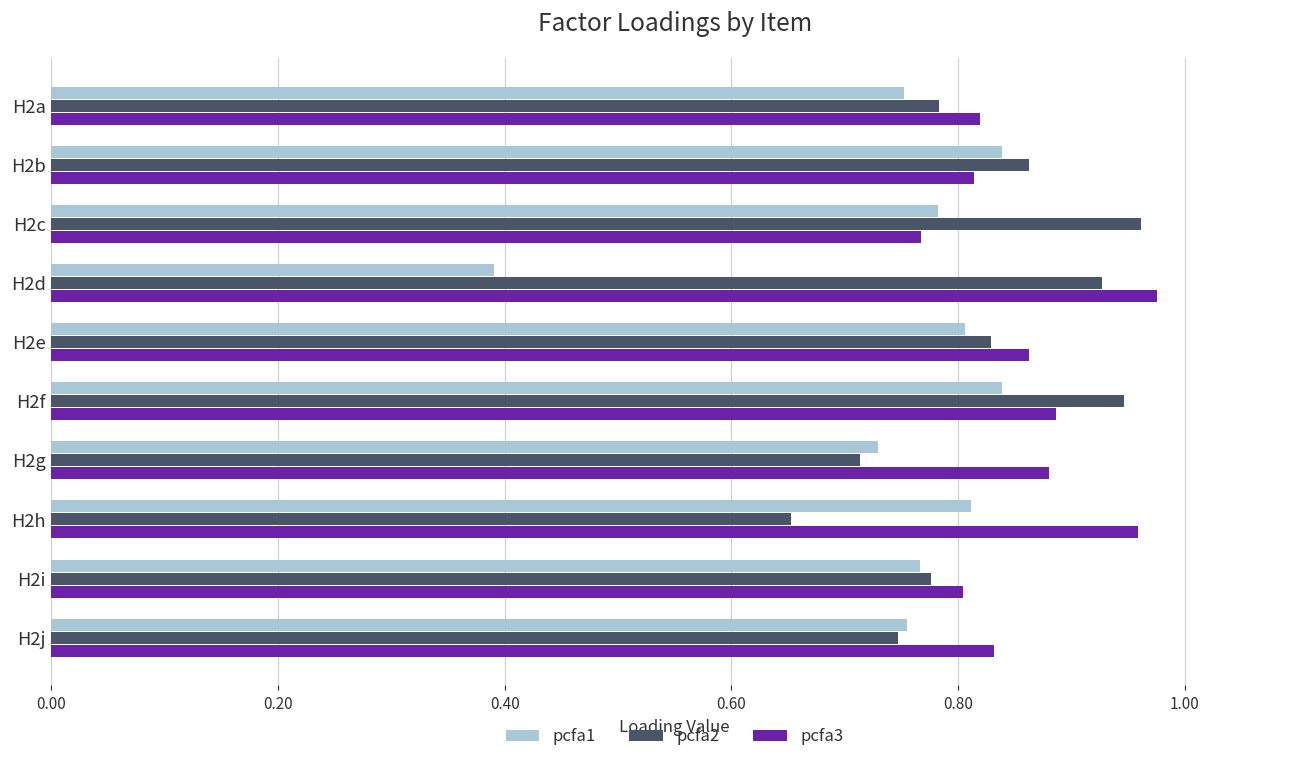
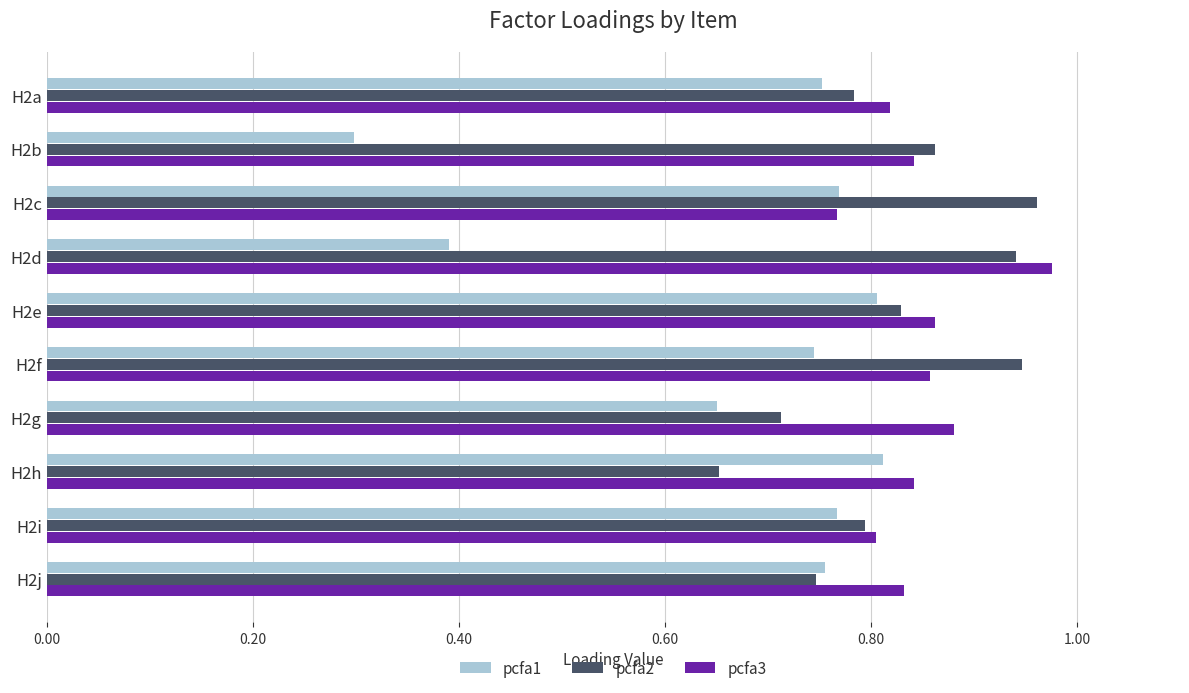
  {
    "pcfa1": {
      "H2a": 0.753,
-     "H2b": 0.838,
-     "H2c": 0.783,
+     "H2b": 0.299,
+     "H2c": 0.769,
      "H2d": 0.391,
      "H2e": 0.806,
-     "H2f": 0.839,
-     "H2g": 0.730,
+     "H2f": 0.745,
+     "H2g": 0.651,
      "H2h": 0.812,
      "H2i": 0.767,
      "H2j": 0.755
    },
    "pcfa2": {
      "H2a": 0.784,
      "H2b": 0.862,
      "H2c": 0.962,
-     "H2d": 0.928,
+     "H2d": 0.941,
      "H2e": 0.830,
      "H2f": 0.947,
      "H2g": 0.713,
      "H2h": 0.653,
-     "H2i": 0.776,
+     "H2i": 0.794,
      "H2j": 0.747
    },
    "pcfa3": {
      "H2a": 0.819,
-     "H2b": 0.814,
+     "H2b": 0.842,
      "H2c": 0.767,
      "H2d": 0.976,
      "H2e": 0.862,
-     "H2f": 0.887,
+     "H2f": 0.858,
      "H2g": 0.881,
-     "H2h": 0.959,
+     "H2h": 0.841,
      "H2i": 0.805,
      "H2j": 0.832
    }
  }
